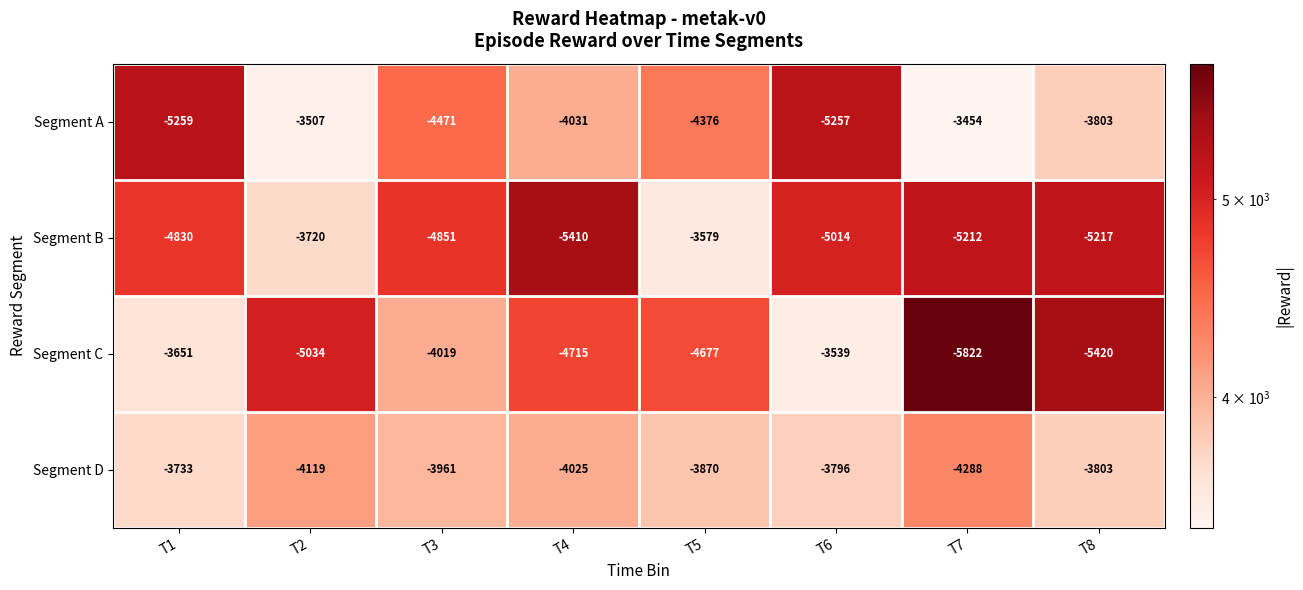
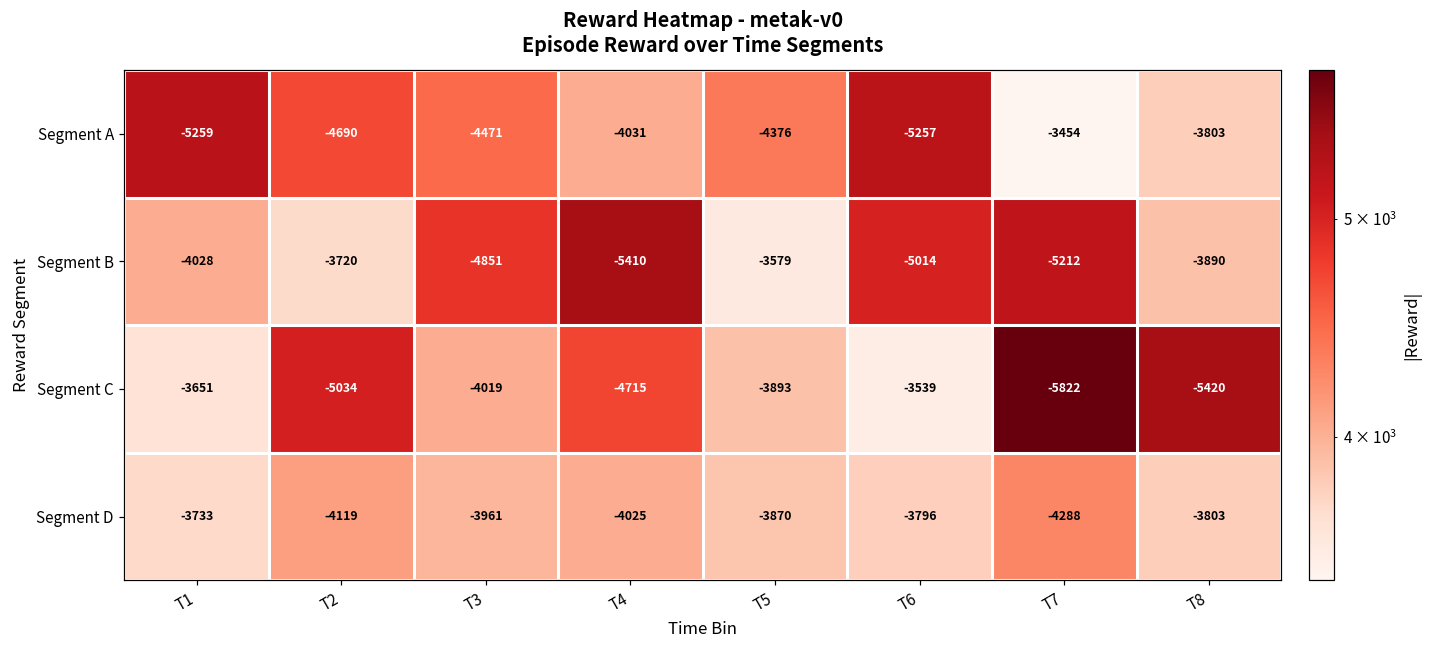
  {
    "Segment A": {
      "T1": -5259,
-     "T2": -3507,
+     "T2": -4690,
      "T3": -4471,
      "T4": -4031,
      "T5": -4376,
      "T6": -5257,
      "T7": -3454,
      "T8": -3803
    },
    "Segment B": {
-     "T1": -4830,
+     "T1": -4028,
      "T2": -3720,
      "T3": -4851,
      "T4": -5410,
      "T5": -3579,
      "T6": -5014,
      "T7": -5212,
-     "T8": -5217
+     "T8": -3890
    },
    "Segment C": {
      "T1": -3651,
      "T2": -5034,
      "T3": -4019,
      "T4": -4715,
-     "T5": -4677,
+     "T5": -3893,
      "T6": -3539,
      "T7": -5822,
      "T8": -5420
    },
    "Segment D": {
      "T1": -3733,
      "T2": -4119,
      "T3": -3961,
      "T4": -4025,
      "T5": -3870,
      "T6": -3796,
      "T7": -4288,
      "T8": -3803
    }
  }
